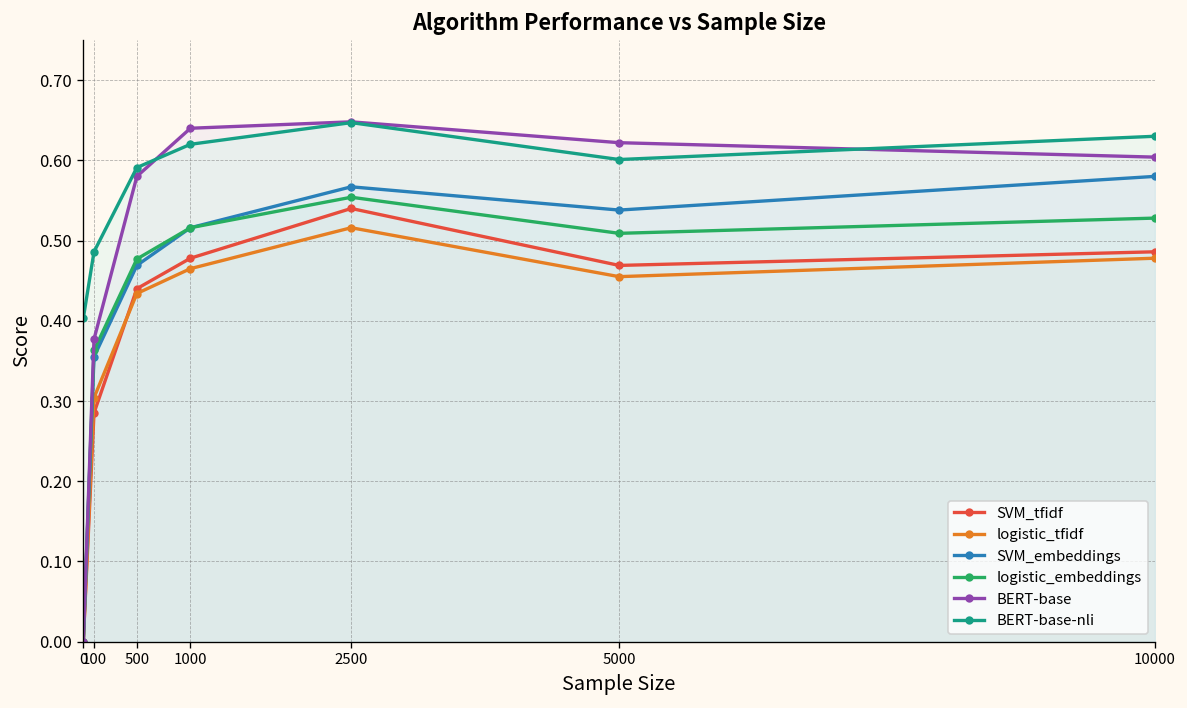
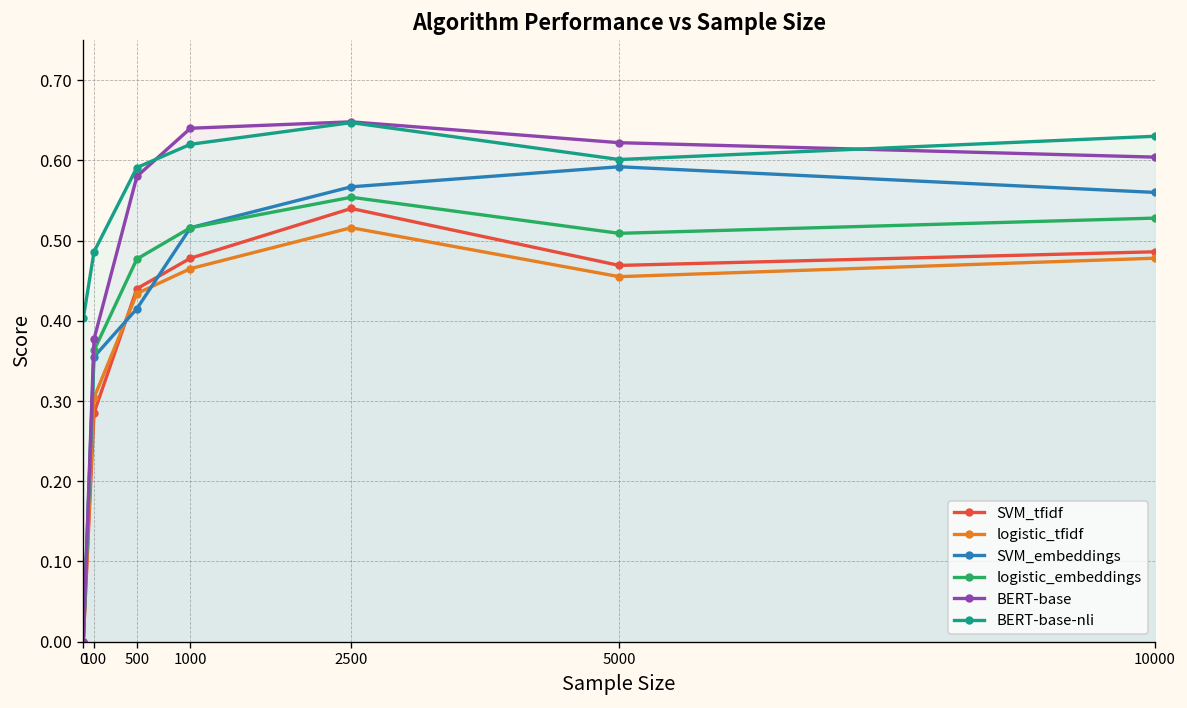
  {
    "SVM_embeddings": {
-     "500": 0.47,
+     "500": 0.42,
      "2500": 0.57,
-     "5000": 0.54,
-     "10000": 0.58
+     "5000": 0.59,
+     "10000": 0.56
    },
    "BERT-base": {
      "500": 0.58,
      "1000": 0.64,
      "5000": 0.62,
      "10000": 0.60
    }
  }
